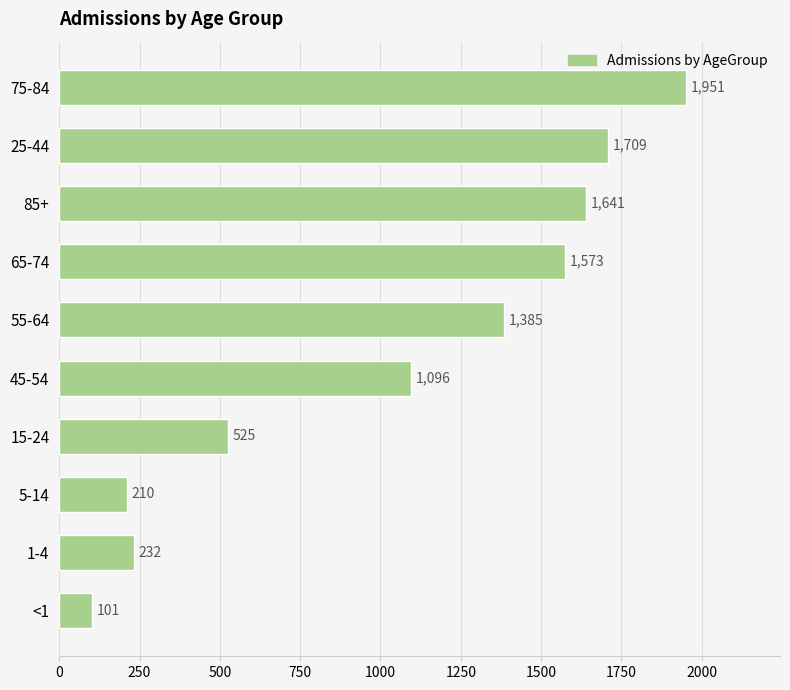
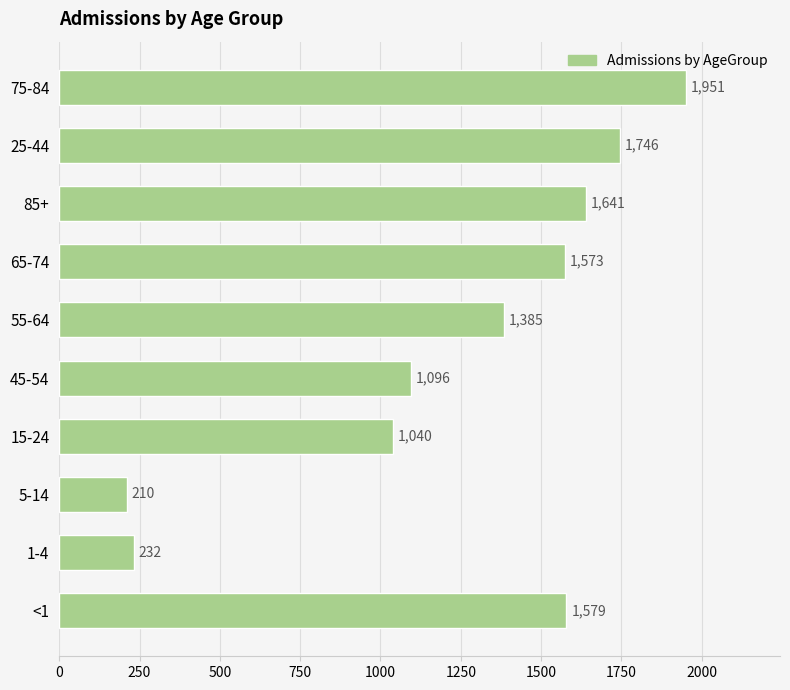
  {
    "75-84": "1,951",
-   "25-44": "1,709",
+   "25-44": "1,746",
    "85+": "1,641",
    "65-74": "1,573",
    "55-64": "1,385",
    "45-54": "1,096",
-   "15-24": "525",
+   "15-24": "1,040",
    "5-14": "210",
    "1-4": "232",
-   "<1": "101"
+   "<1": "1,579"
  }
